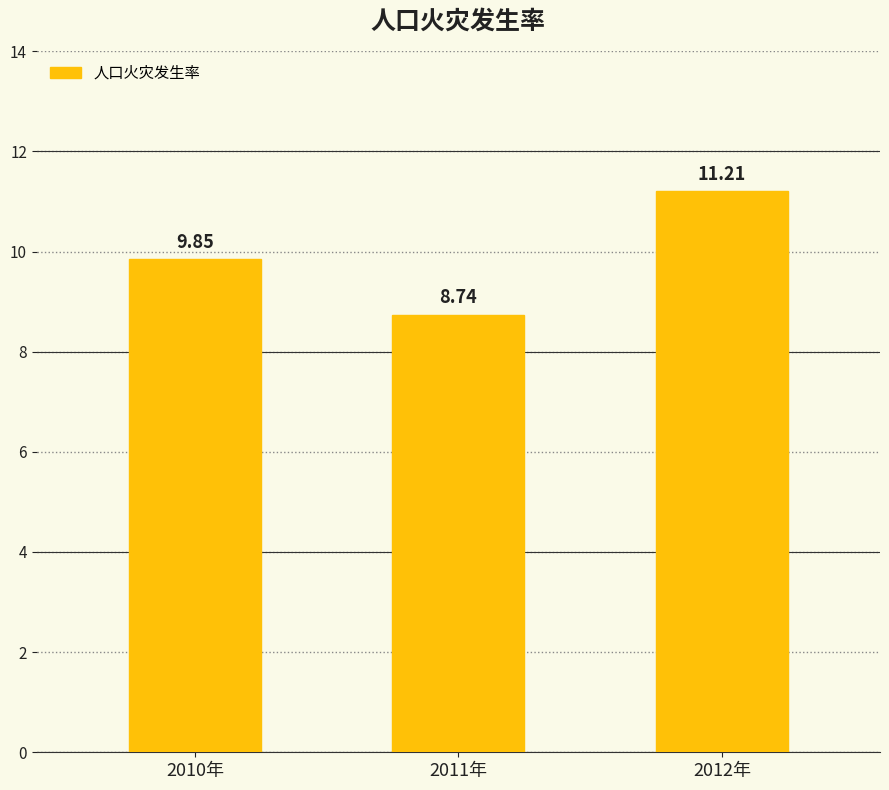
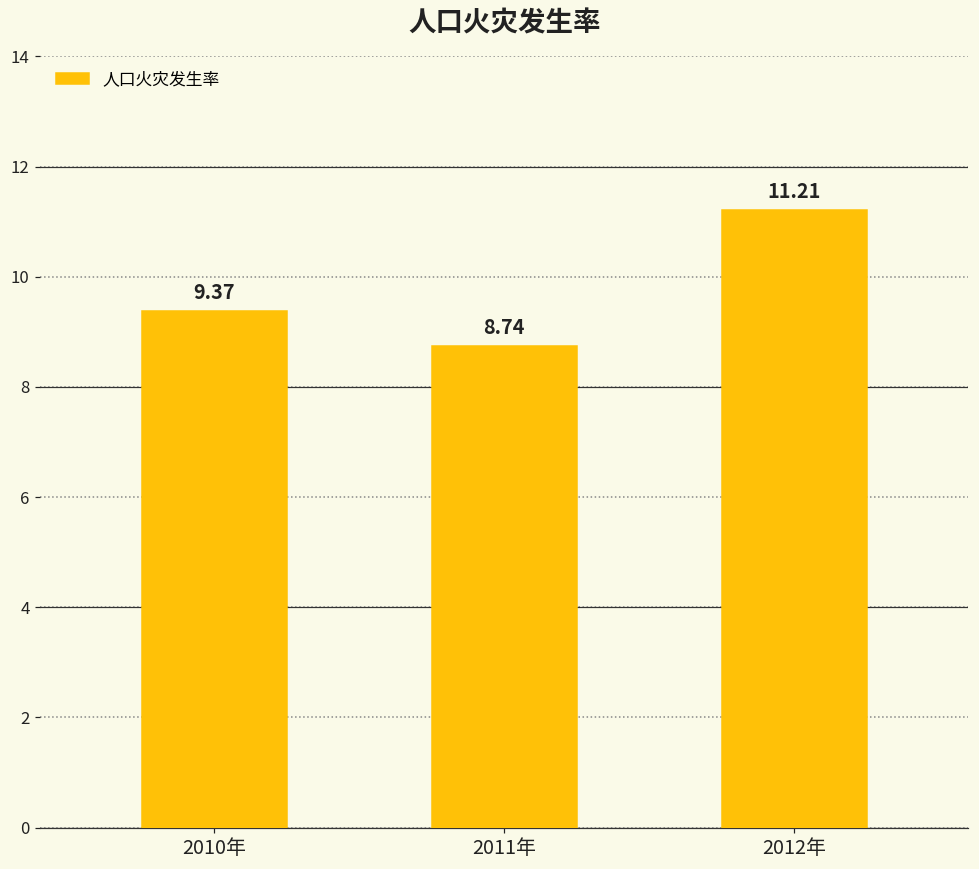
  {
-   "2010年": 9.85,
+   "2010年": 9.37,
    "2011年": 8.74,
    "2012年": 11.21
  }
